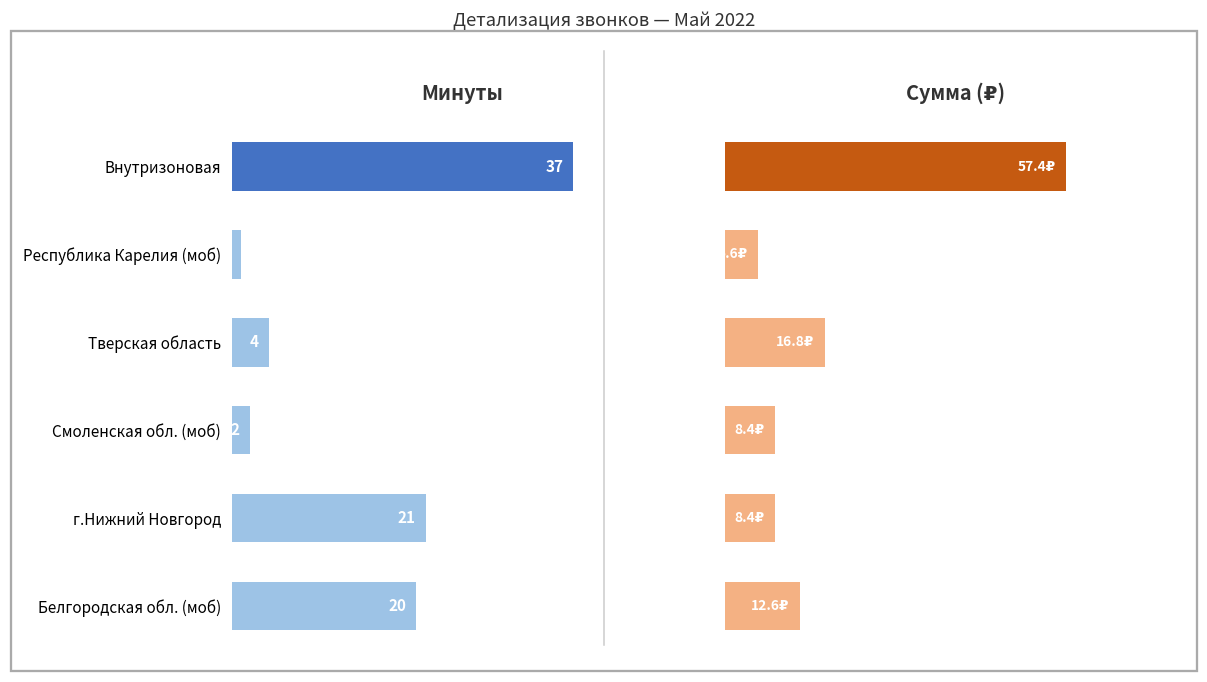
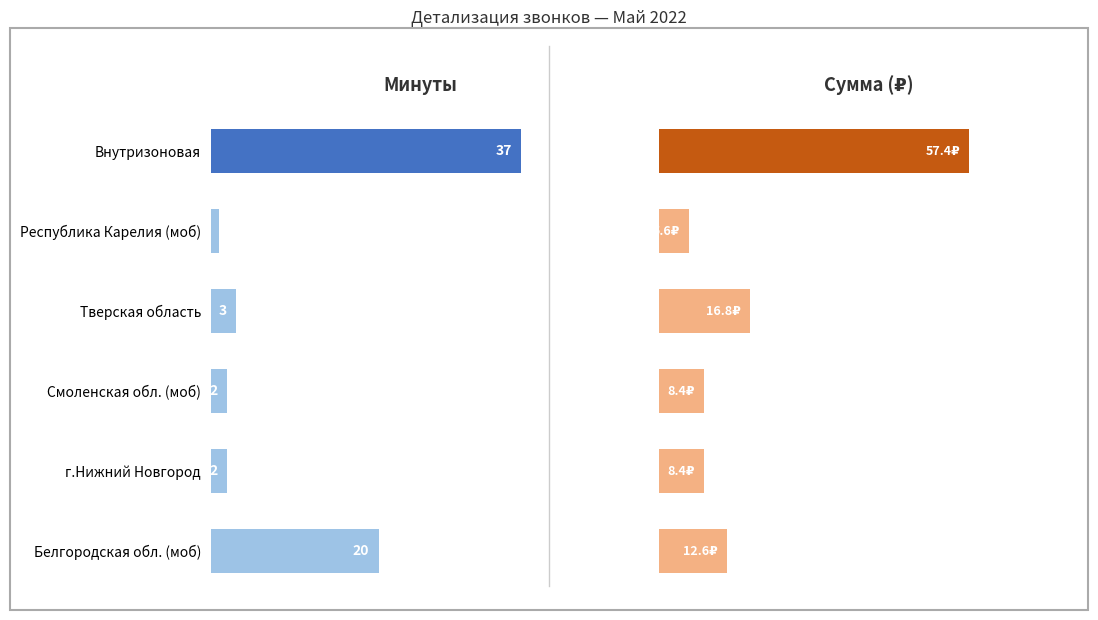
  {
    "Минуты": {
      "Внутризоновая": 37,
-     "Тверская область": 4,
+     "Тверская область": 3,
      "Смоленская обл. (моб)": 2,
-     "г.Нижний Новгород": 21,
+     "г.Нижний Новгород": 2,
      "Белгородская обл. (моб)": 20
    }
  }
